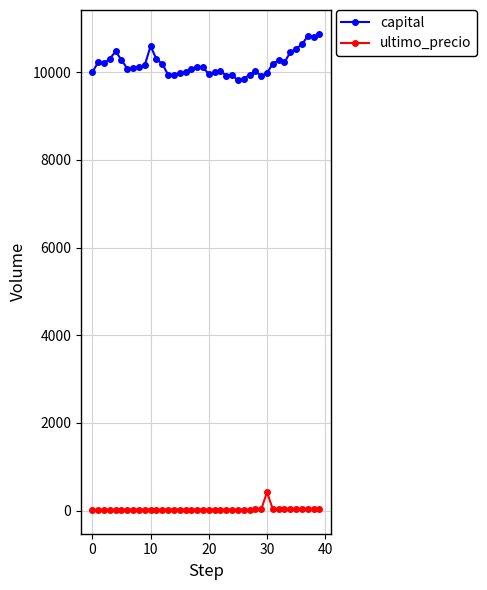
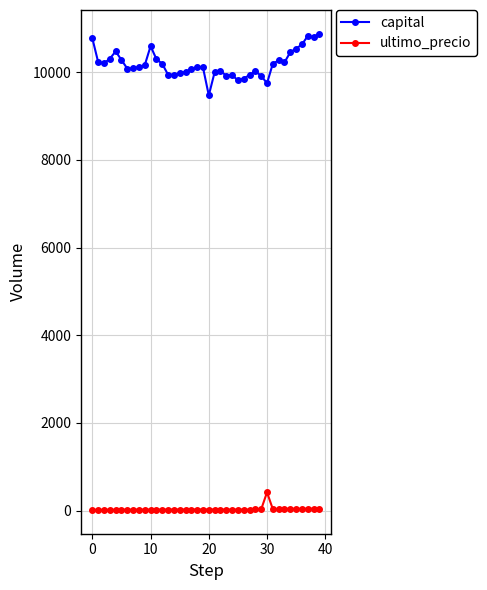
  {
    "capital": {
-     "0": 10000,
+     "0": 10800,
      "10": 10600,
-     "20": 10000,
-     "30": 10000
+     "20": 9500,
+     "30": 9700
    },
    "ultimo_precio": {
      "0": 0,
      "10": 0,
      "20": 0,
      "30": 400
    }
  }
